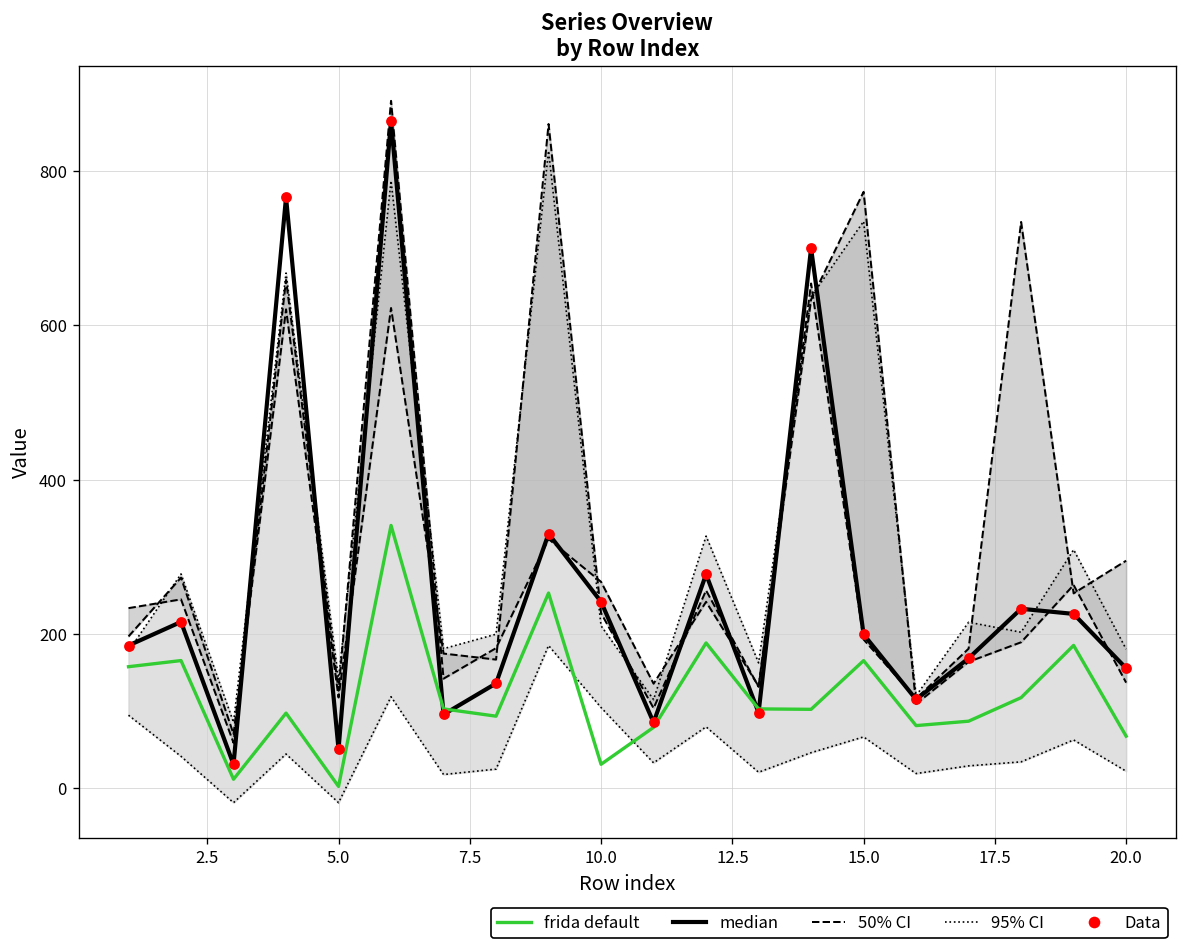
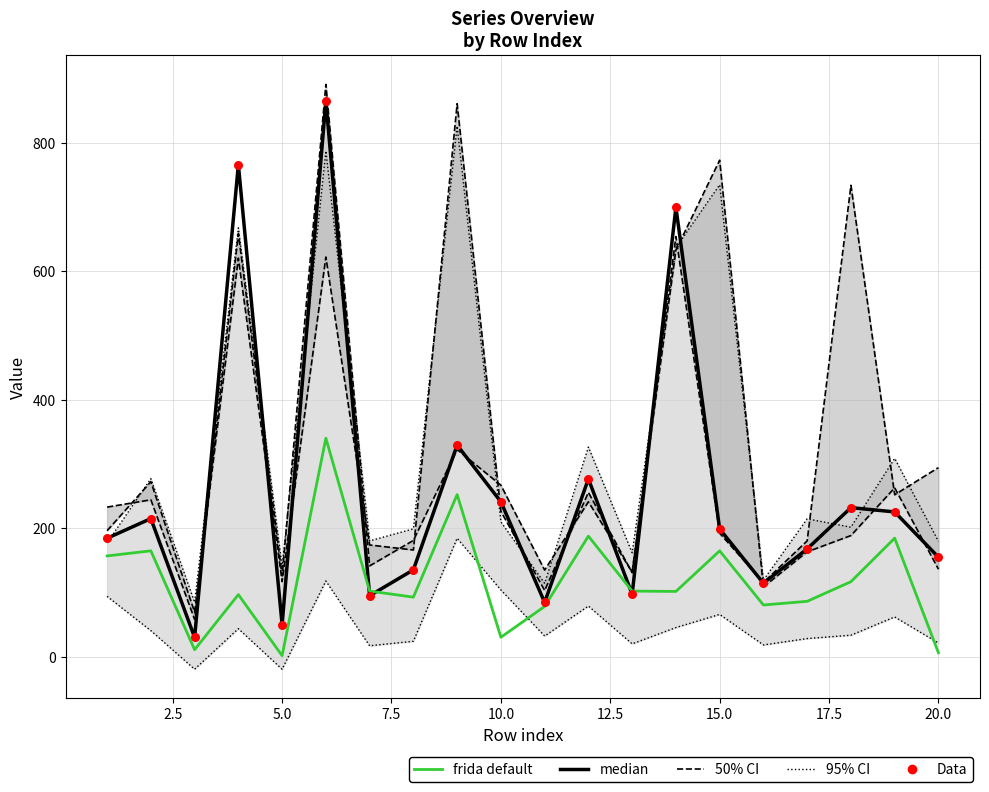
  {
    "frida default": {
      "5.0": 0,
      "10.0": 30,
      "15.0": 170,
-     "20.0": 70
+     "20.0": 10
    }
  }
